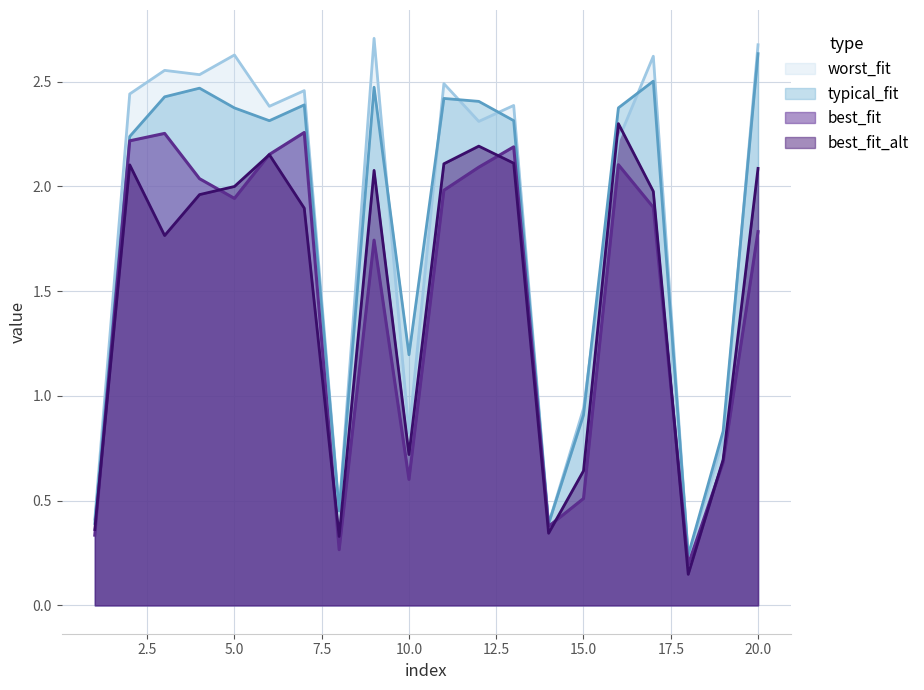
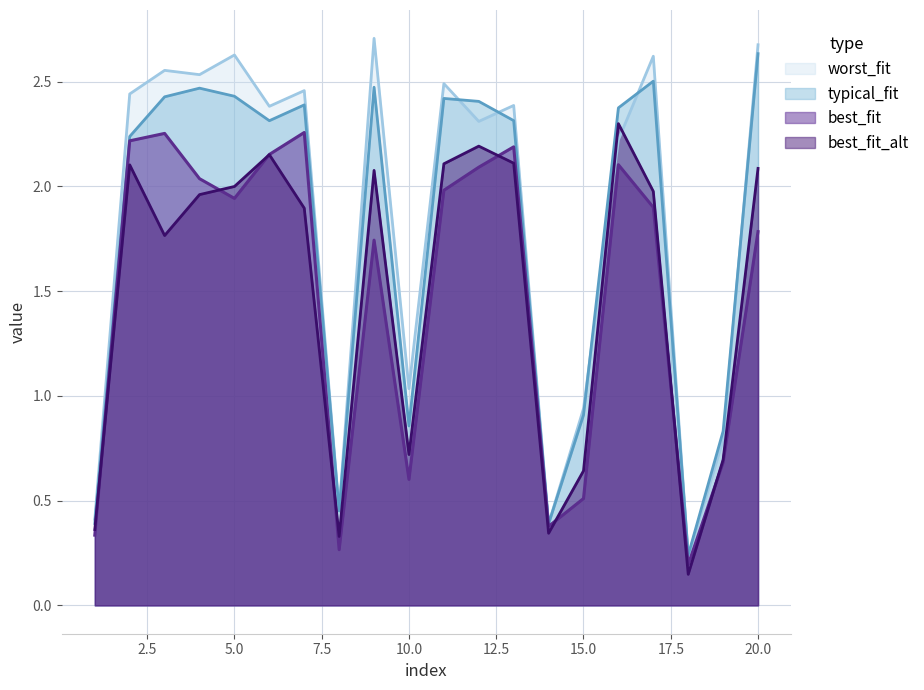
  {
    "worst_fit": {
      "5.0": 2.63,
-     "10.0": 0.82,
+     "10.0": 1.03,
      "15.0": 0.94,
      "20.0": 2.68
    },
    "typical_fit": {
-     "5.0": 2.37,
-     "10.0": 1.20,
+     "5.0": 2.43,
+     "10.0": 0.86,
      "15.0": 0.91,
      "20.0": 2.63
    }
  }
